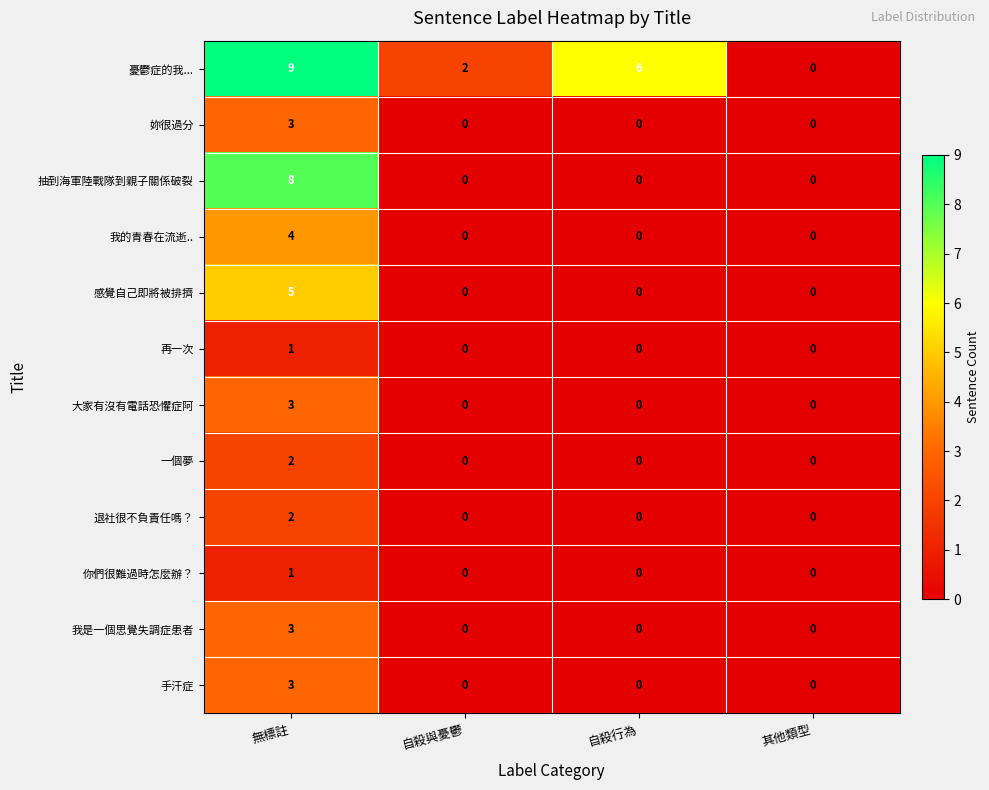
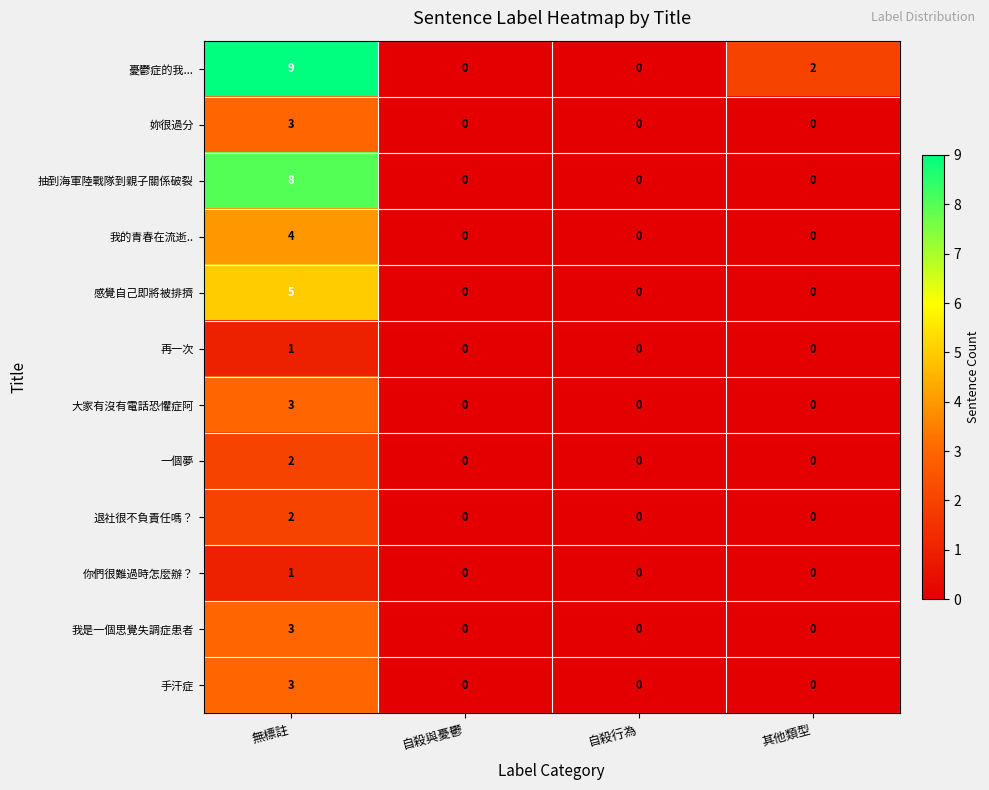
  {
    "憂鬱症的我...": {
      "無標註": 9,
-     "自殺與憂鬱": 2,
-     "自殺行為": 6,
-     "其他類型": 0
+     "自殺與憂鬱": 0,
+     "自殺行為": 0,
+     "其他類型": 2
    },
    "妳很過分": {
      "無標註": 3,
      "自殺與憂鬱": 0,
      "自殺行為": 0,
      "其他類型": 0
    },
    "抽到海軍陸戰隊到親子關係破裂": {
      "無標註": 8,
      "自殺與憂鬱": 0,
      "自殺行為": 0,
      "其他類型": 0
    },
    "我的青春在流逝..": {
      "無標註": 4,
      "自殺與憂鬱": 0,
      "自殺行為": 0,
      "其他類型": 0
    },
    "感覺自己即將被排擠": {
      "無標註": 5,
      "自殺與憂鬱": 0,
      "自殺行為": 0,
      "其他類型": 0
    },
    "再一次": {
      "無標註": 1,
      "自殺與憂鬱": 0,
      "自殺行為": 0,
      "其他類型": 0
    },
    "大家有沒有電話恐懼症阿": {
      "無標註": 3,
      "自殺與憂鬱": 0,
      "自殺行為": 0,
      "其他類型": 0
    },
    "一個夢": {
      "無標註": 2,
      "自殺與憂鬱": 0,
      "自殺行為": 0,
      "其他類型": 0
    },
    "退社很不負責任嗎？": {
      "無標註": 2,
      "自殺與憂鬱": 0,
      "自殺行為": 0,
      "其他類型": 0
    },
    "你們很難過時怎麼辦？": {
      "無標註": 1,
      "自殺與憂鬱": 0,
      "自殺行為": 0,
      "其他類型": 0
    },
    "我是一個思覺失調症患者": {
      "無標註": 3,
      "自殺與憂鬱": 0,
      "自殺行為": 0,
      "其他類型": 0
    },
    "手汗症": {
      "無標註": 3,
      "自殺與憂鬱": 0,
      "自殺行為": 0,
      "其他類型": 0
    }
  }
